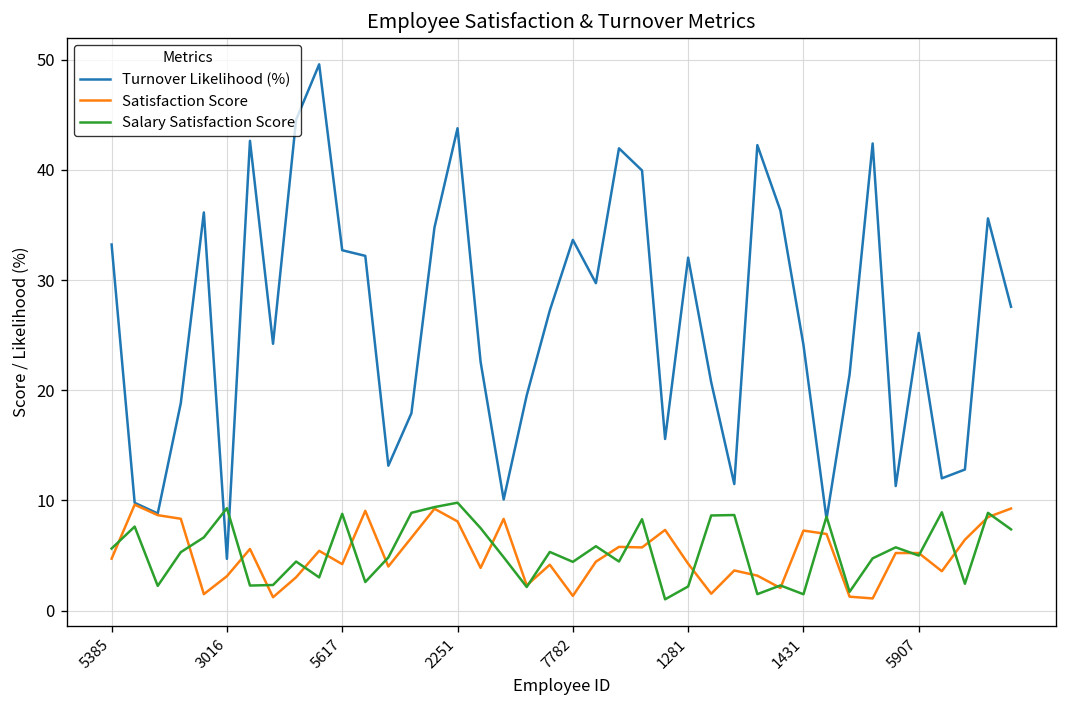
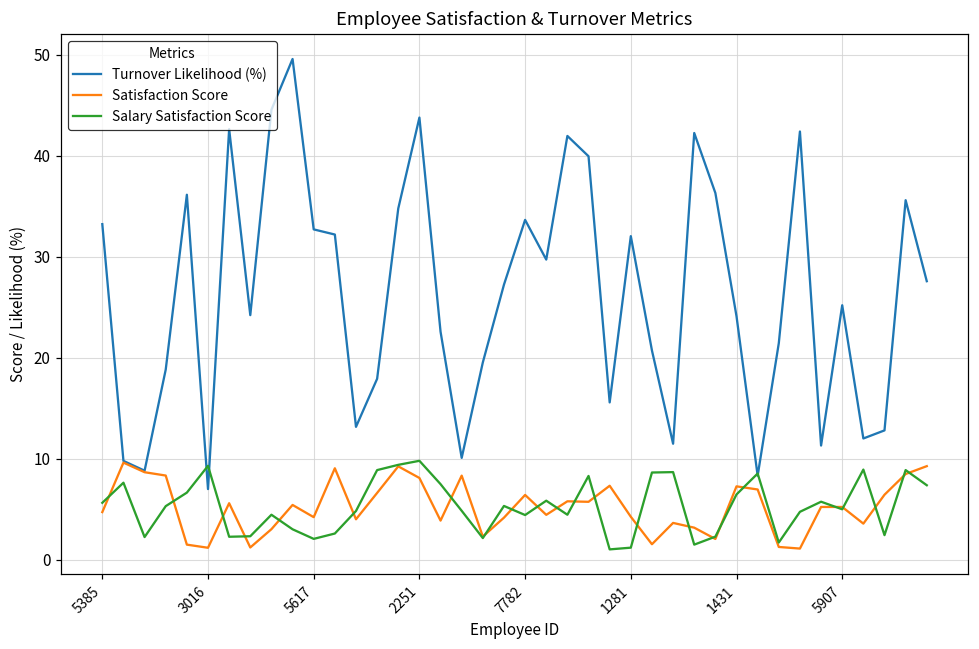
  {
    "Turnover Likelihood (%)": {
      "5385": 33,
-     "3016": 5,
+     "3016": 7,
      "5617": 33,
      "2251": 44,
      "7782": 34,
      "1281": 32,
      "1431": 24,
      "5907": 25
    },
    "Satisfaction Score": {
      "5385": 5,
-     "3016": 3,
+     "3016": 1,
      "5617": 4,
      "2251": 8,
-     "7782": 1,
+     "7782": 6,
      "1281": 4,
      "1431": 7
    },
    "Salary Satisfaction Score": {
      "5385": 6,
      "3016": 9,
-     "5617": 9,
+     "5617": 2,
      "2251": 10,
      "7782": 4,
-     "1281": 2,
-     "1431": 1
+     "1281": 1,
+     "1431": 6
    }
  }
